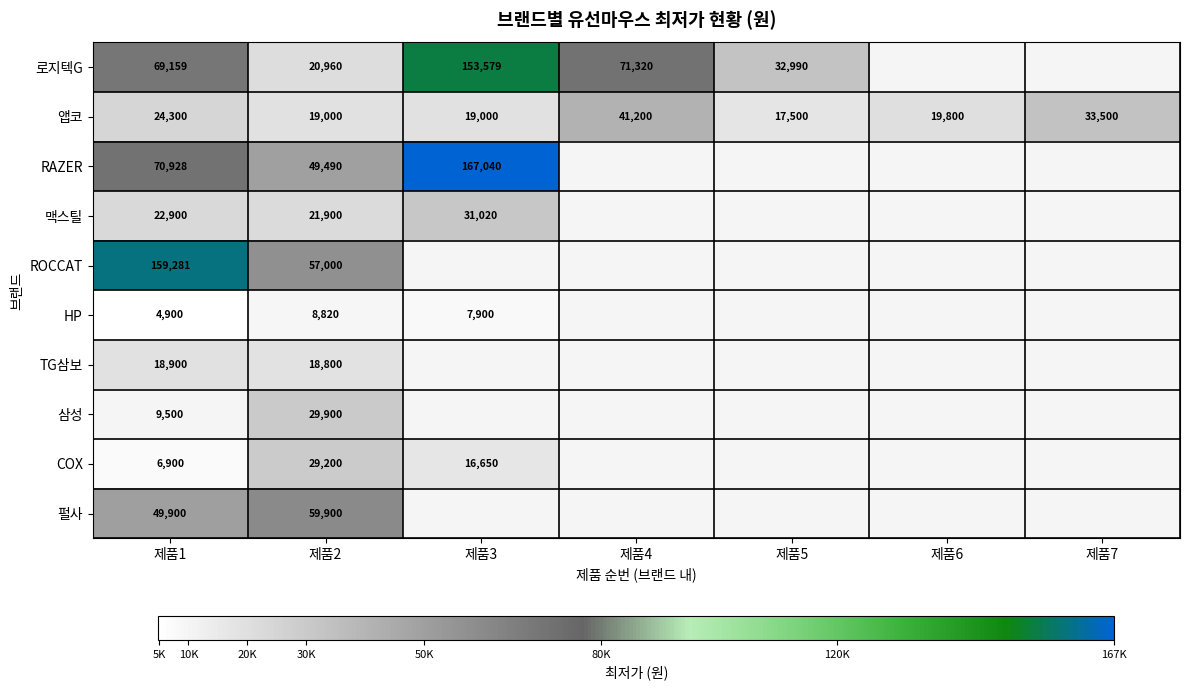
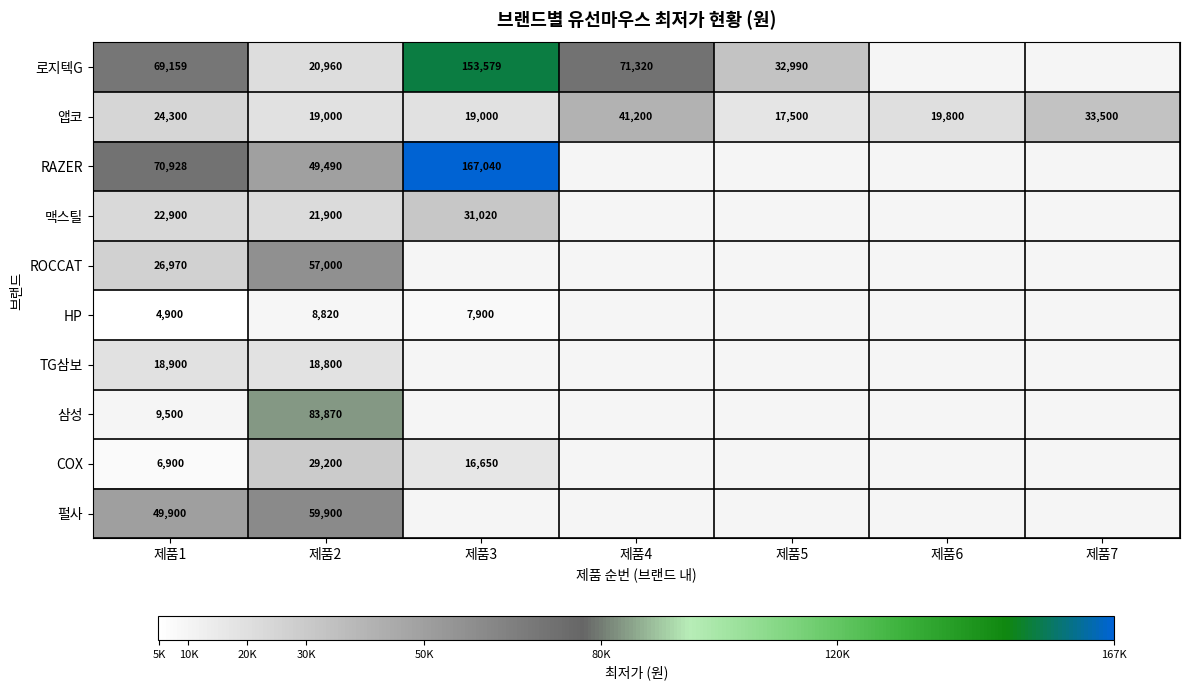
  {
    "로지텍G": {
      "제품1": "69,159",
      "제품2": "20,960",
      "제품3": "153,579",
      "제품4": "71,320",
      "제품5": "32,990"
    },
    "앱코": {
      "제품1": "24,300",
      "제품2": "19,000",
      "제품3": "19,000",
      "제품4": "41,200",
      "제품5": "17,500",
      "제품6": "19,800",
      "제품7": "33,500"
    },
    "RAZER": {
      "제품1": "70,928",
      "제품2": "49,490",
      "제품3": "167,040"
    },
    "맥스틸": {
      "제품1": "22,900",
      "제품2": "21,900",
      "제품3": "31,020"
    },
    "ROCCAT": {
-     "제품1": "159,281",
+     "제품1": "26,970",
      "제품2": "57,000"
    },
    "HP": {
      "제품1": "4,900",
      "제품2": "8,820",
      "제품3": "7,900"
    },
    "TG삼보": {
      "제품1": "18,900",
      "제품2": "18,800"
    },
    "삼성": {
      "제품1": "9,500",
-     "제품2": "29,900"
+     "제품2": "83,870"
    },
    "COX": {
      "제품1": "6,900",
      "제품2": "29,200",
      "제품3": "16,650"
    },
    "펄사": {
      "제품1": "49,900",
      "제품2": "59,900"
    }
  }
